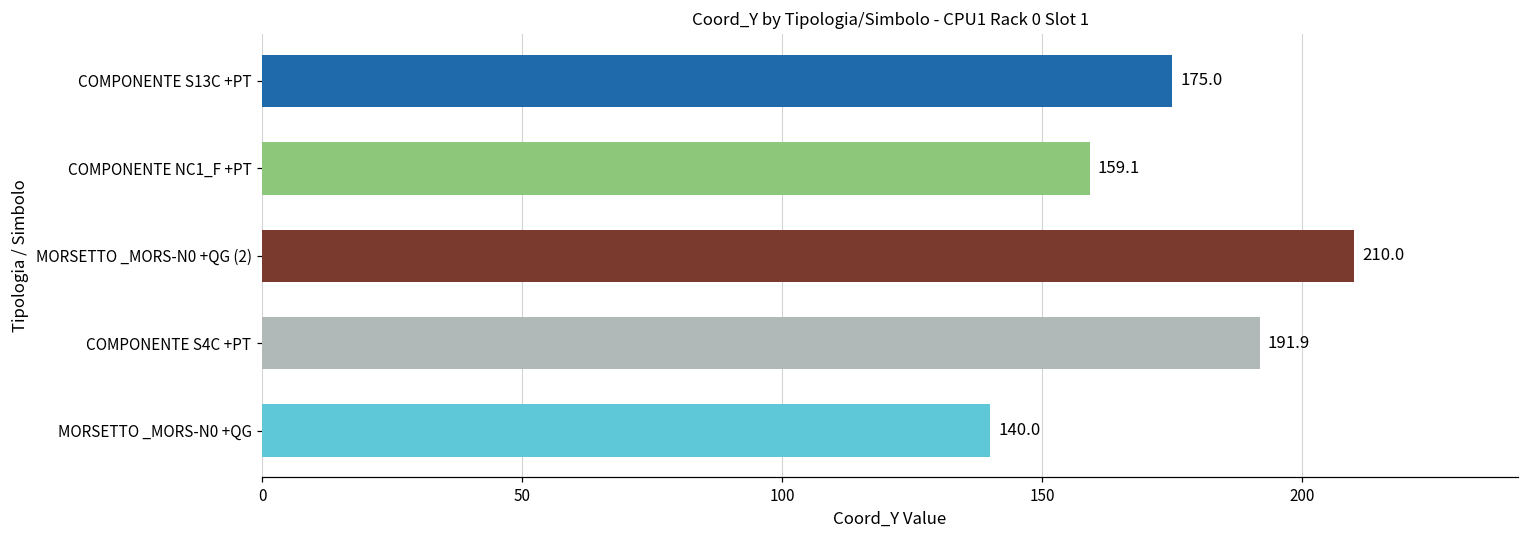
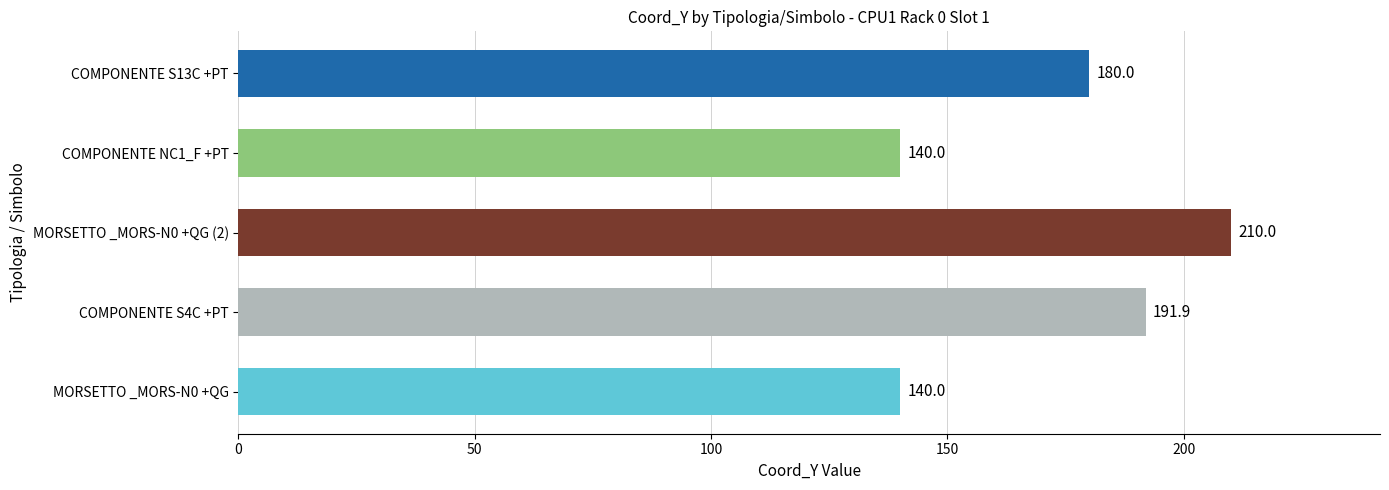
  {
-   "COMPONENTE S13C +PT": 175.0,
-   "COMPONENTE NC1_F +PT": 159.1,
+   "COMPONENTE S13C +PT": 180.0,
+   "COMPONENTE NC1_F +PT": 140.0,
    "MORSETTO _MORS-N0 +QG (2)": 210.0,
    "COMPONENTE S4C +PT": 191.9,
    "MORSETTO _MORS-N0 +QG": 140.0
  }
